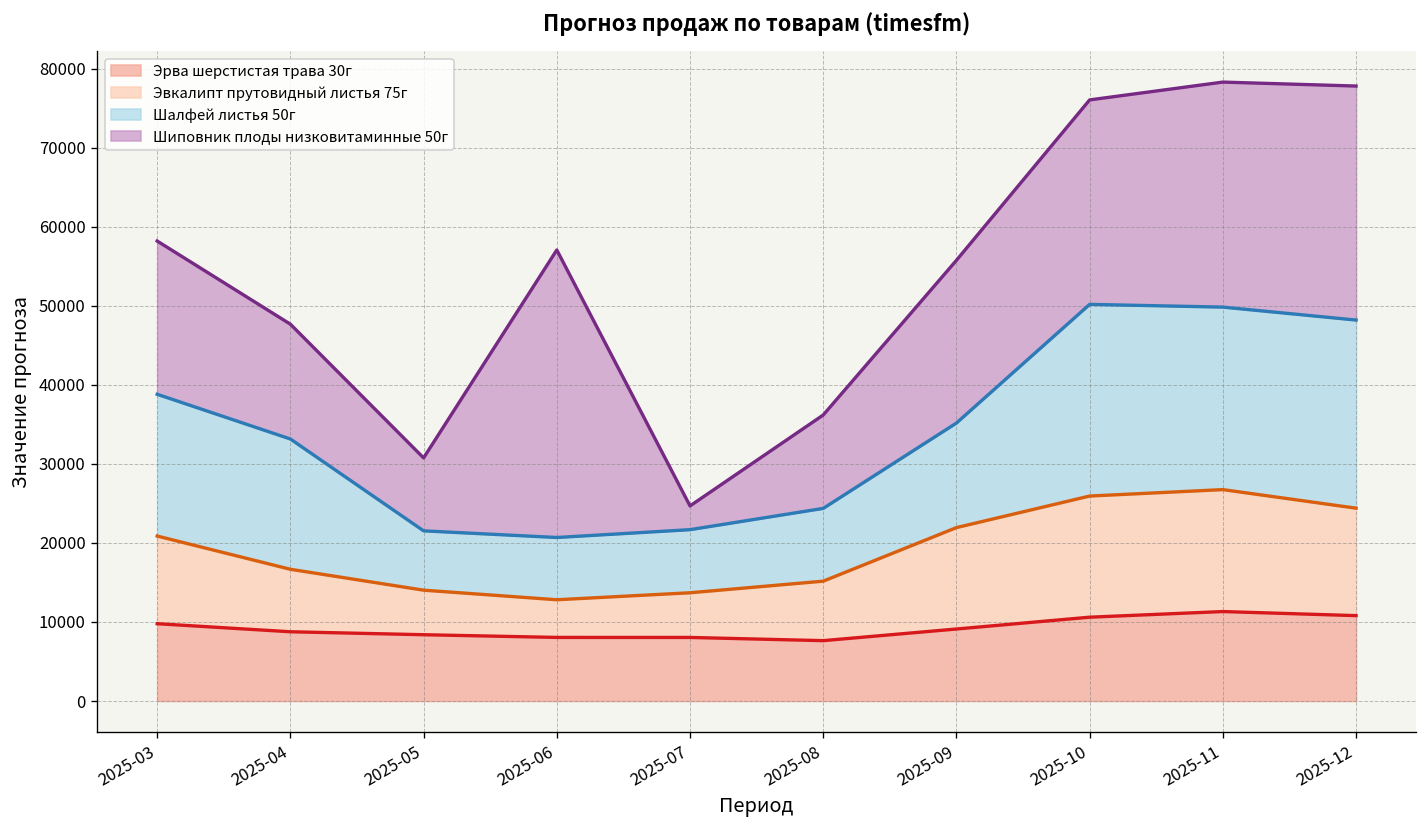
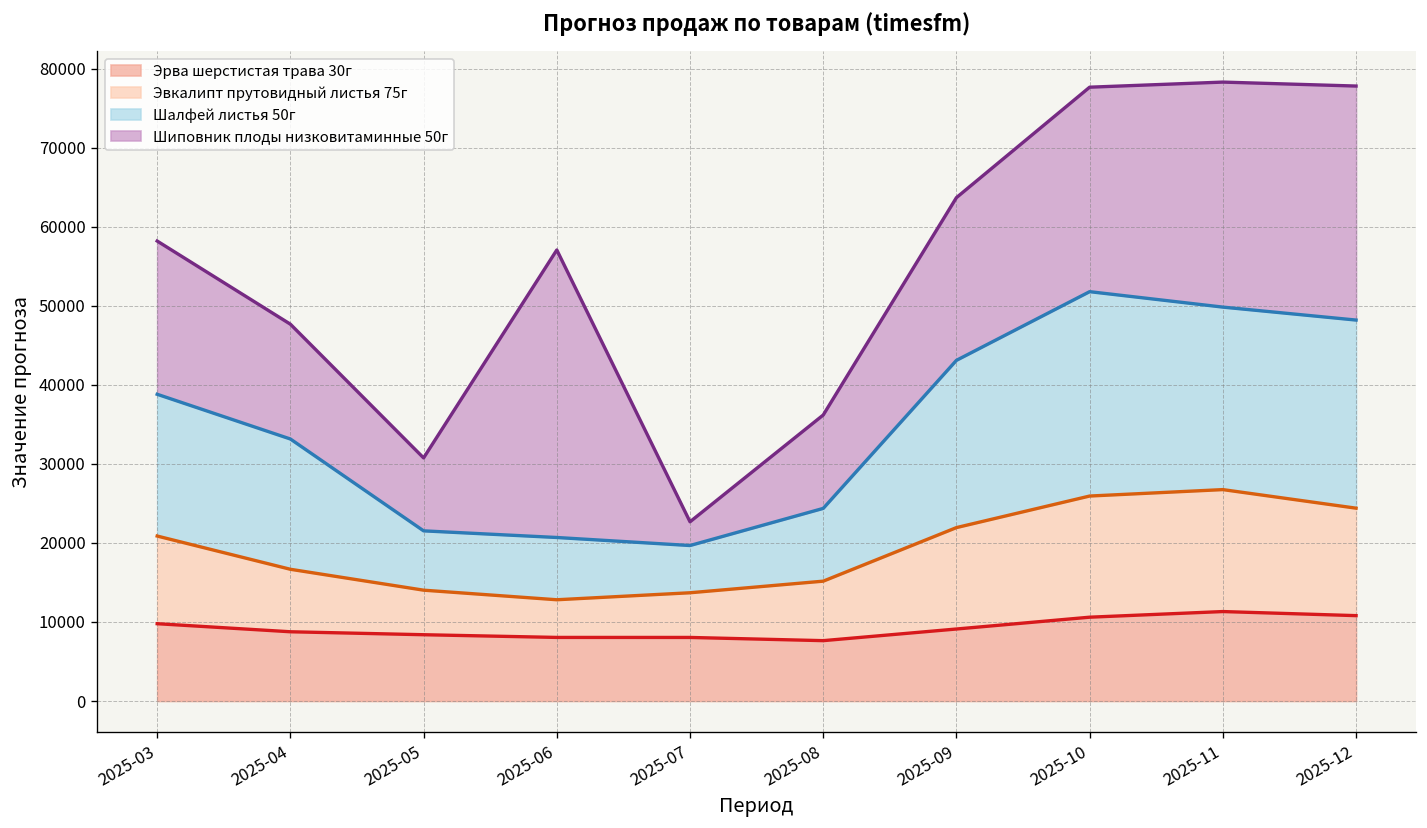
  {
    "Шалфей листья 50г": {
      "2025-03": 18000,
      "2025-04": 16000,
      "2025-05": 8000,
      "2025-06": 8000,
-     "2025-07": 8000,
+     "2025-07": 6000,
      "2025-08": 9000,
-     "2025-09": 13000,
-     "2025-10": 24000,
+     "2025-09": 21000,
+     "2025-10": 26000,
      "2025-11": 23000,
      "2025-12": 24000
    },
    "Шиповник плоды низковитаминные 50г": {
      "2025-03": 19000,
      "2025-04": 15000,
      "2025-05": 9000,
      "2025-06": 36000,
      "2025-07": 3000,
      "2025-08": 12000,
      "2025-09": 21000,
      "2025-10": 26000,
      "2025-11": 28000,
      "2025-12": 30000
    }
  }
